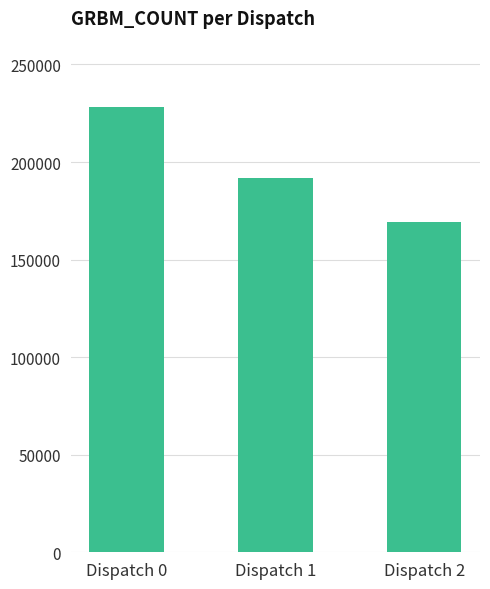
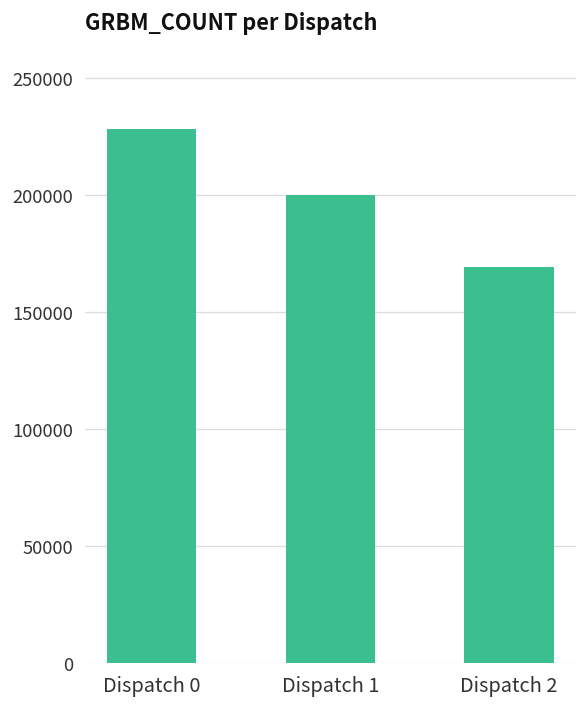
  {
    "Dispatch 0": 228000,
-   "Dispatch 1": 192000,
+   "Dispatch 1": 200000,
    "Dispatch 2": 169000
  }
